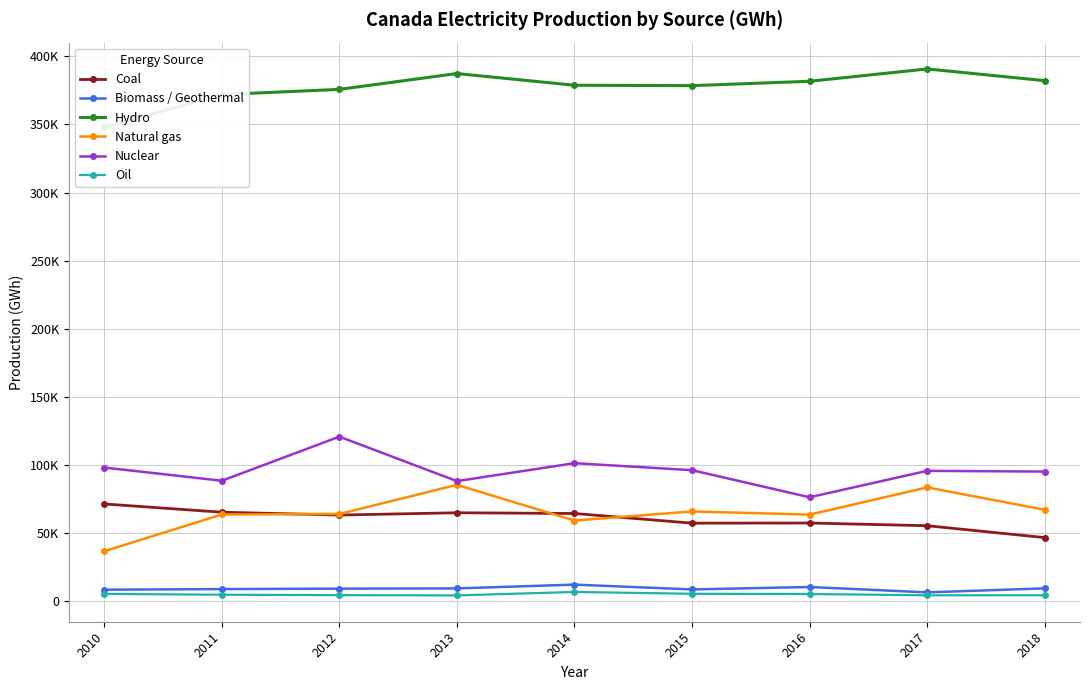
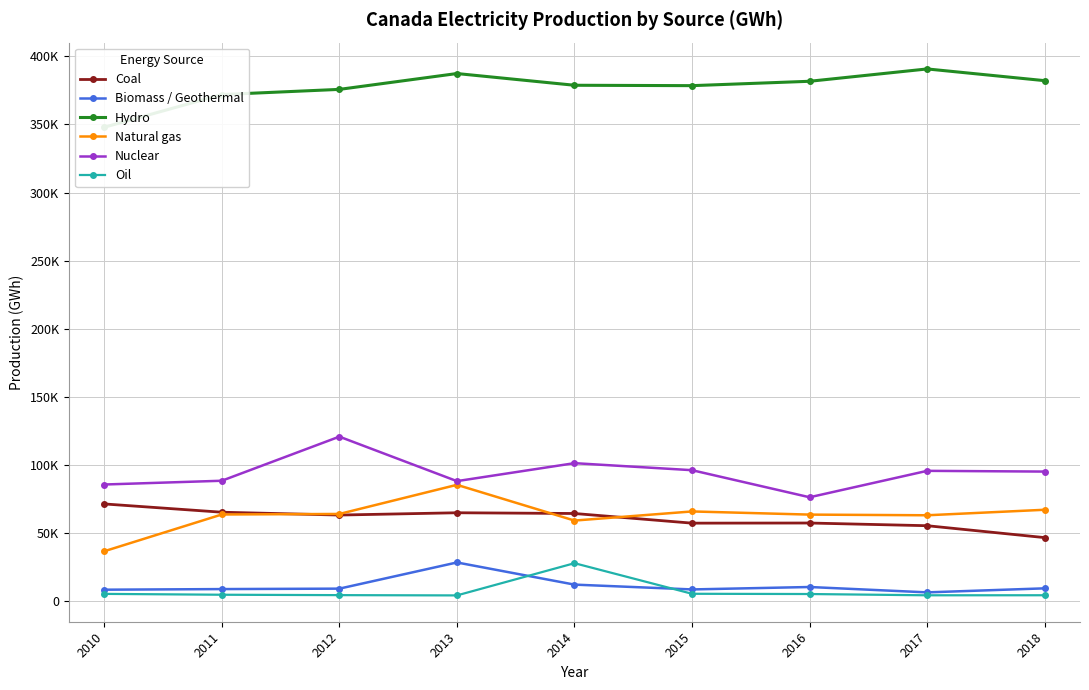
  {
    "Coal": {
      "2010": 71000,
      "2013": 65000,
      "2014": 64000,
      "2015": 57000,
      "2016": 57000,
      "2017": 55000,
      "2018": 47000
    },
    "Biomass / Geothermal": {
      "2010": 8000,
      "2011": 9000,
      "2012": 9000,
-     "2013": 9000,
+     "2013": 28000,
      "2014": 12000,
      "2015": 8000,
      "2016": 10000,
      "2017": 6000,
      "2018": 9000
    },
    "Hydro": {
      "2012": 376000,
      "2013": 387000,
      "2014": 379000,
      "2015": 378000,
      "2016": 382000,
      "2017": 391000,
      "2018": 382000
    },
    "Natural gas": {
      "2010": 37000,
      "2013": 85000,
      "2014": 59000,
      "2015": 66000,
      "2016": 63000,
-     "2017": 83000,
+     "2017": 63000,
      "2018": 67000
    },
    "Nuclear": {
-     "2010": 98000,
+     "2010": 86000,
      "2011": 88000,
      "2012": 121000,
      "2013": 88000,
      "2014": 101000,
      "2015": 96000,
      "2016": 76000,
      "2017": 96000,
      "2018": 95000
    },
    "Oil": {
      "2010": 5000,
      "2011": 5000,
      "2012": 4000,
      "2013": 4000,
-     "2014": 7000,
+     "2014": 28000,
      "2015": 5000,
      "2016": 5000,
      "2017": 4000,
      "2018": 4000
    }
  }
